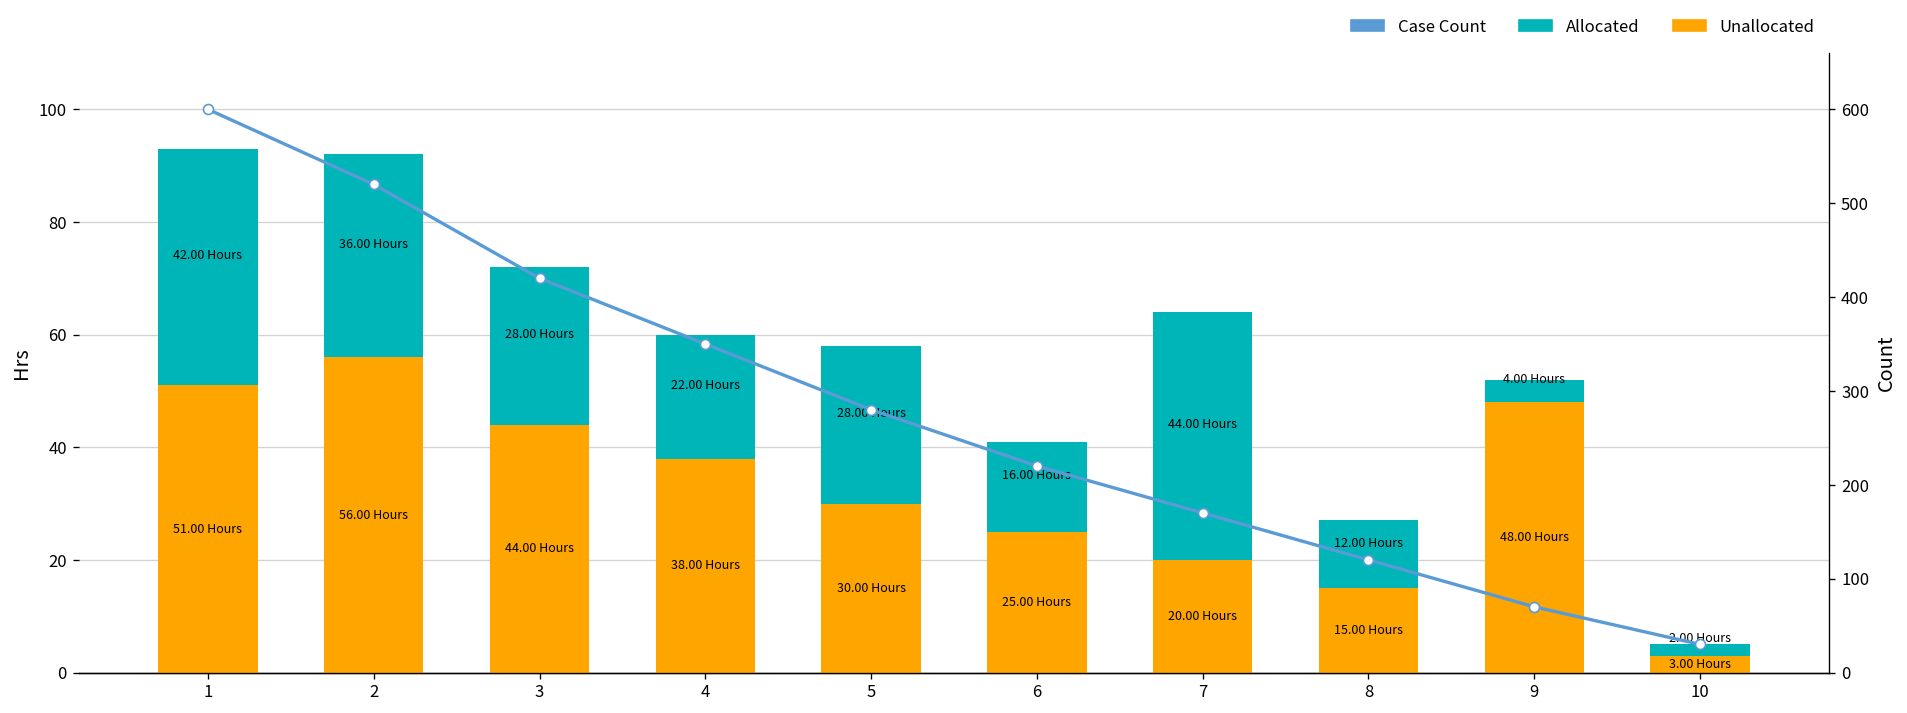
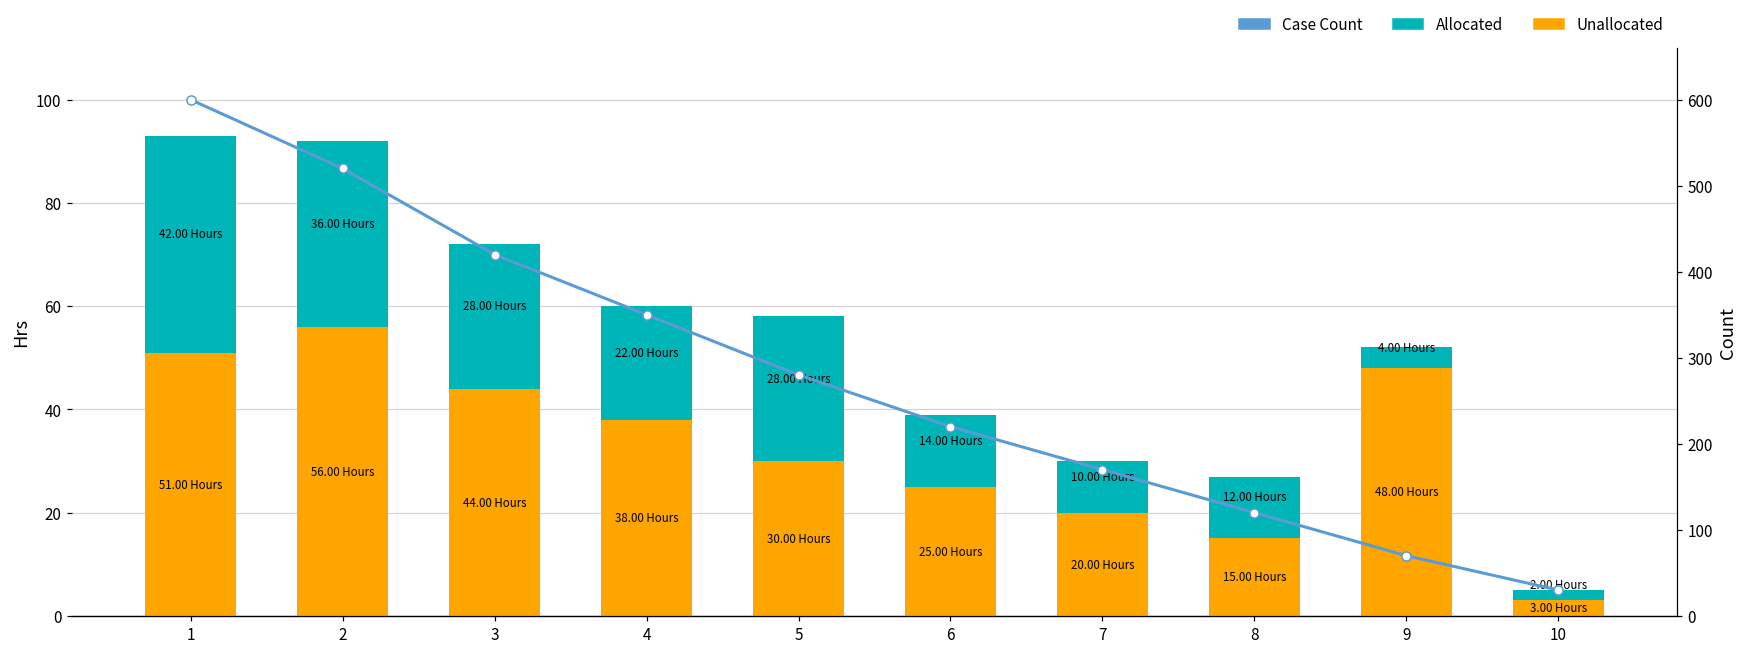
  {
    "Unallocated": {
      "1": 51.00,
      "2": 56.00,
      "3": 44.00,
      "4": 38.00,
      "5": 30.00,
      "6": 25.00,
      "7": 20.00,
      "8": 15.00,
      "9": 48.00,
      "10": 3.00
    },
    "Allocated": {
      "1": 42.00,
      "2": 36.00,
      "3": 28.00,
      "4": 22.00,
-     "6": 16.00,
-     "7": 44.00,
+     "6": 14.00,
+     "7": 10.00,
      "8": 12.00,
      "9": 4.00
    }
  }
